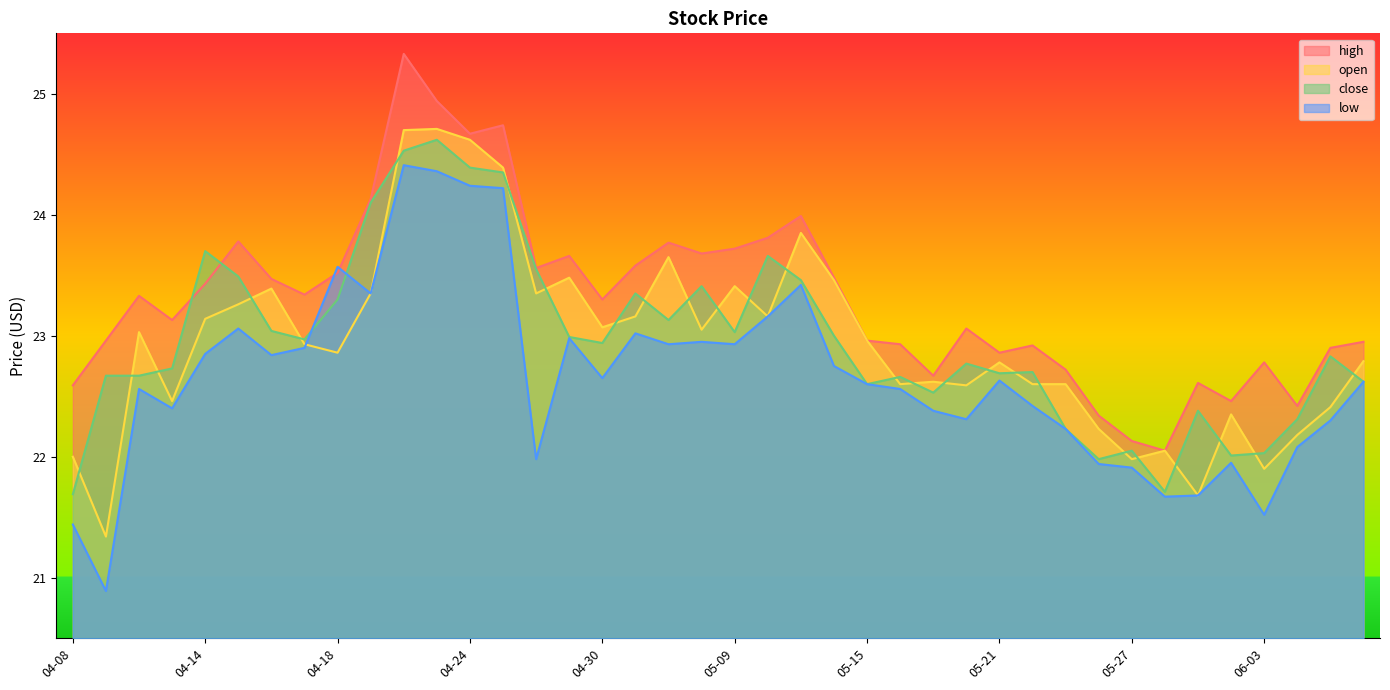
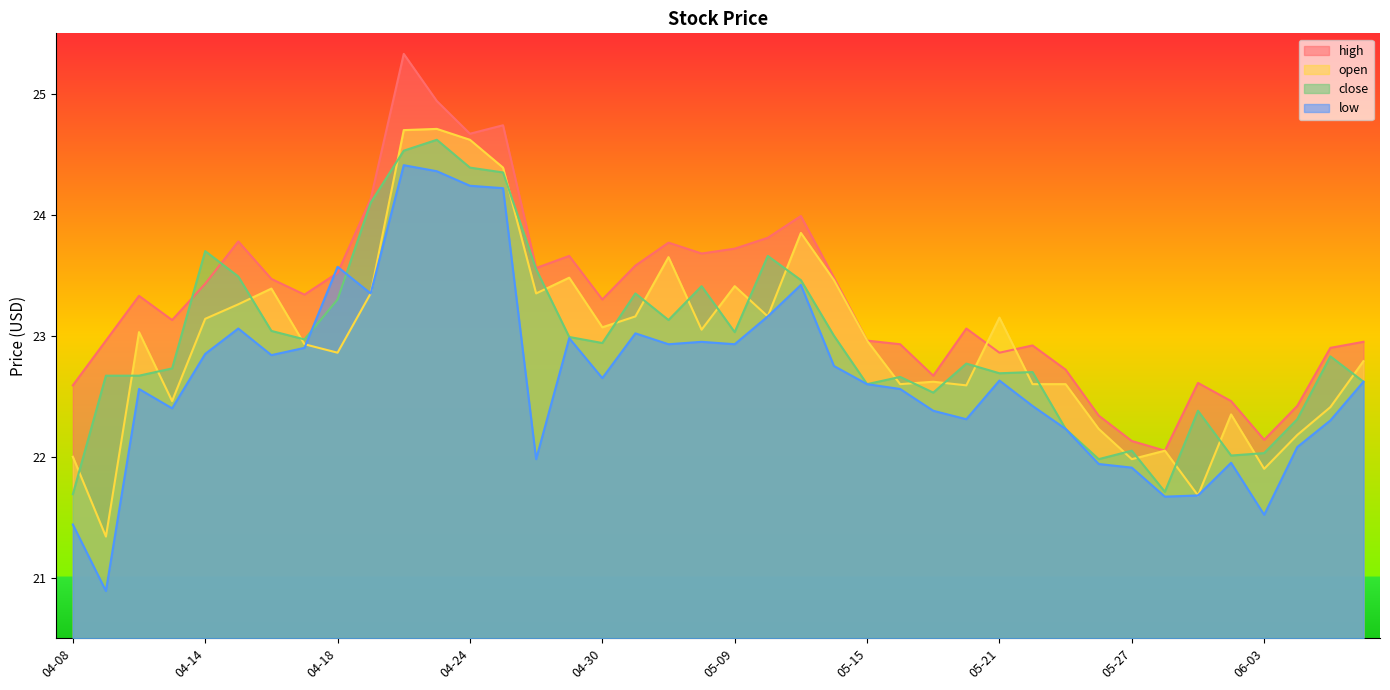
  {
    "high": {
      "04-08": 22.59,
      "04-14": 23.43,
      "04-18": 23.52,
      "04-24": 24.67,
      "04-30": 23.30,
      "05-09": 23.72,
      "05-21": 22.86,
      "05-27": 22.13,
-     "06-03": 22.78
+     "06-03": 22.14
    },
    "open": {
      "04-08": 22.00,
      "04-14": 23.14,
      "04-18": 22.86,
      "04-24": 24.62,
      "04-30": 23.07,
      "05-09": 23.41,
-     "05-21": 22.78,
+     "05-21": 23.15,
      "05-27": 21.98,
      "06-03": 21.90
    },
    "close": {
      "04-08": 21.69,
      "04-14": 23.70,
      "04-18": 23.30,
      "04-24": 24.39,
      "04-30": 22.94,
      "05-09": 23.03,
      "05-21": 22.69,
      "05-27": 22.05,
      "06-03": 22.03
    },
    "low": {
      "04-08": 21.44,
      "04-14": 22.85,
      "04-18": 23.57,
      "04-24": 24.24,
      "04-30": 22.65,
      "05-09": 22.93,
      "05-21": 22.63,
      "05-27": 21.91,
      "06-03": 21.52
    }
  }
